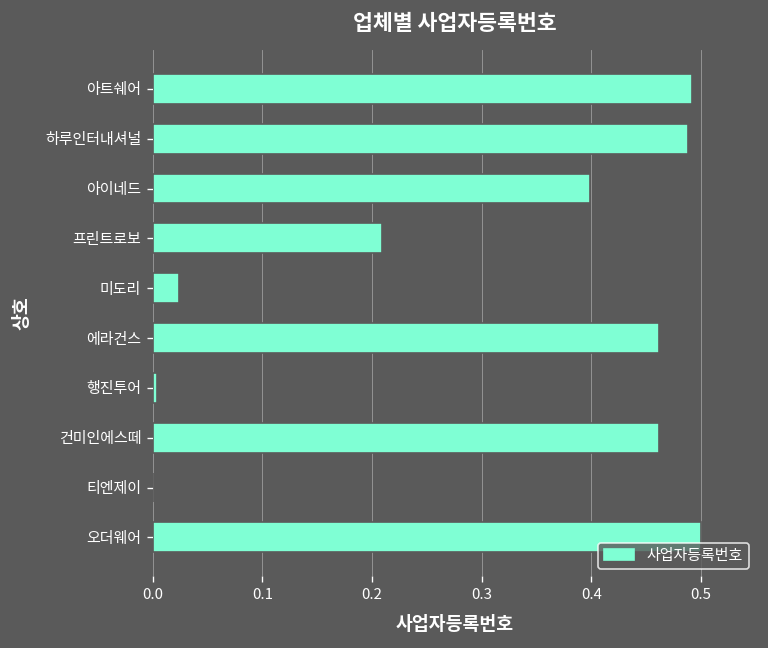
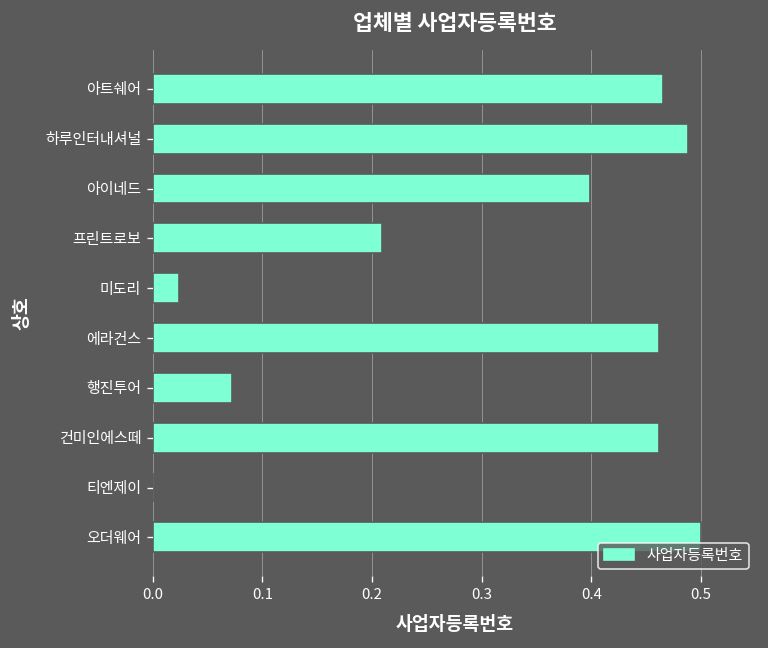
  {
-   "아트쉐어": 0.49,
+   "아트쉐어": 0.47,
    "하루인터내셔널": 0.49,
    "아이네드": 0.40,
    "프린트로보": 0.21,
    "미도리": 0.02,
    "에라건스": 0.46,
-   "행진투어": 0.00,
+   "행진투어": 0.07,
    "건미인에스떼": 0.46,
    "티엔제이": 0.00,
    "오더웨어": 0.50
  }
